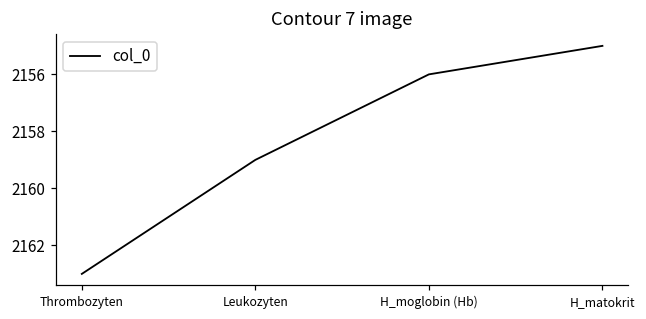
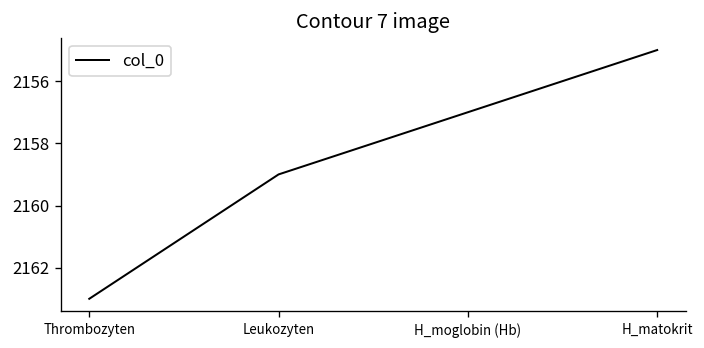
  {
    "Thrombozyten": 2163,
    "Leukozyten": 2159,
-   "H_moglobin (Hb)": 2156,
+   "H_moglobin (Hb)": 2157,
    "H_matokrit": 2155
  }
